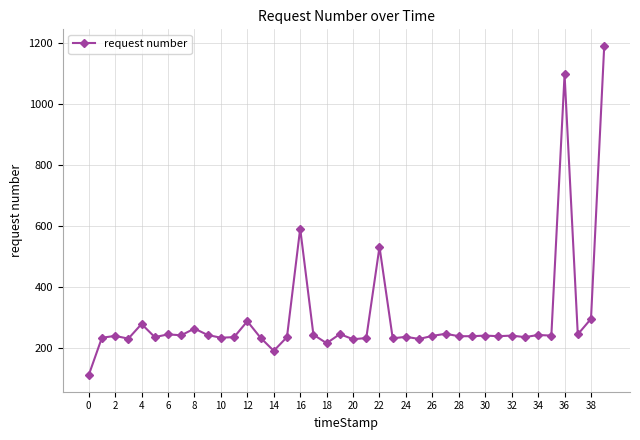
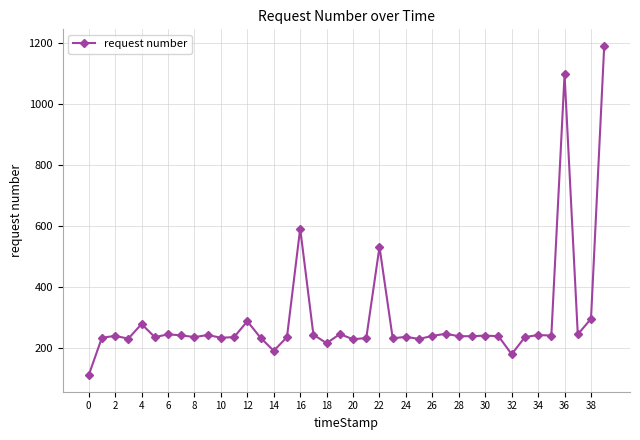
  {
    "0": 110,
    "2": 240,
    "4": 280,
    "6": 240,
-   "8": 260,
+   "8": 240,
    "10": 230,
    "12": 290,
    "14": 190,
    "16": 590,
    "18": 220,
    "20": 230,
    "22": 530,
    "24": 240,
    "26": 240,
    "28": 240,
    "30": 240,
-   "32": 240,
+   "32": 180,
    "34": 240,
    "36": 1100,
    "38": 300
  }
